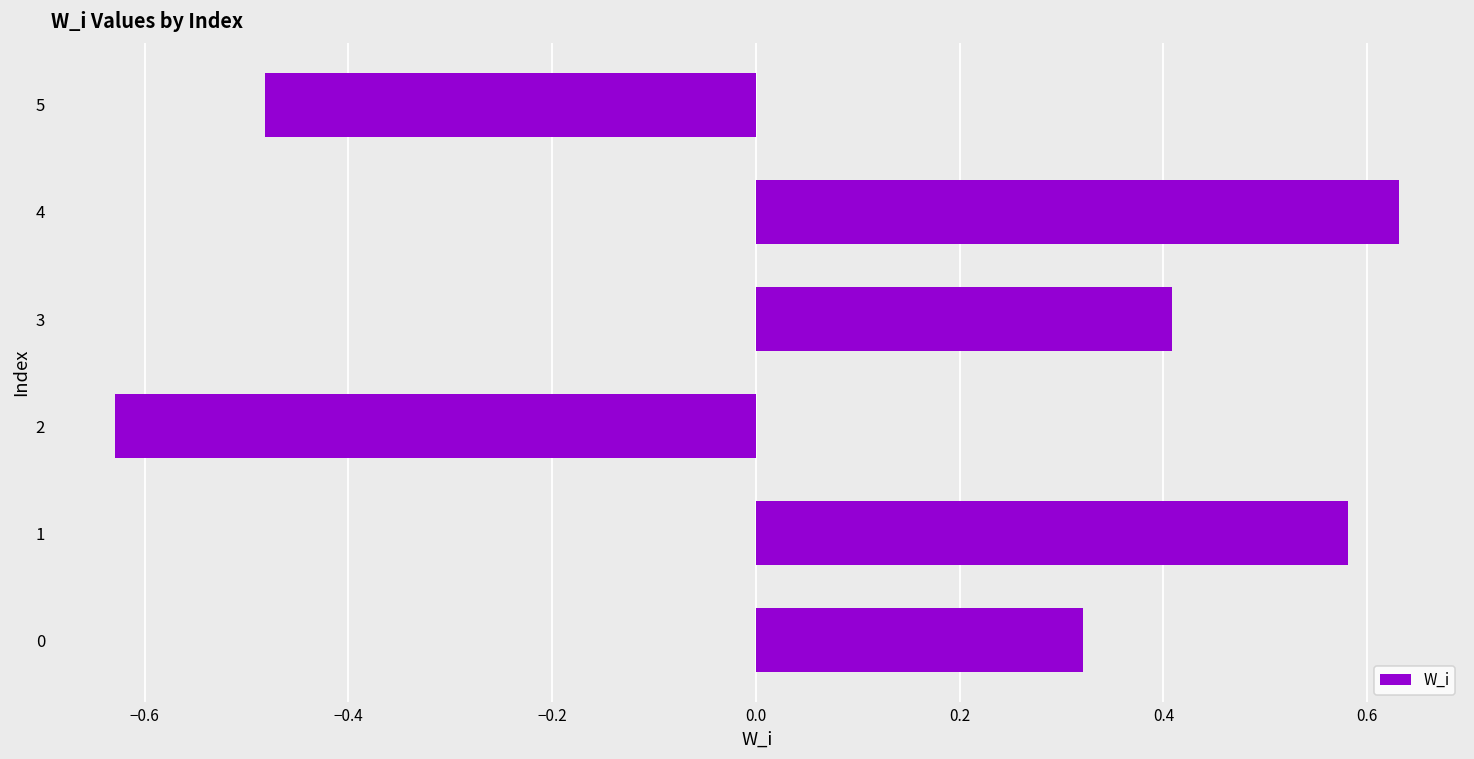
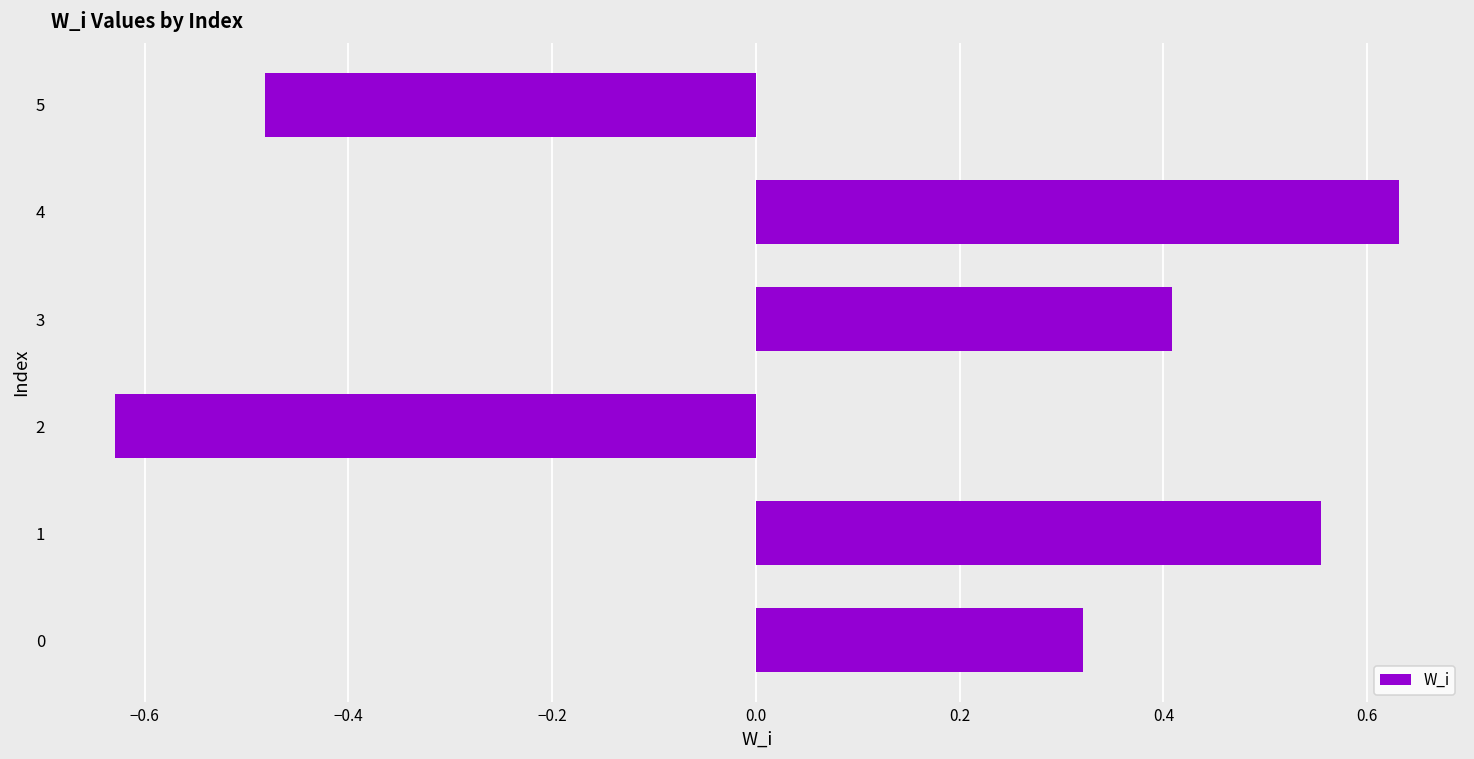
  {
    "5": -0.48,
    "4": 0.63,
    "3": 0.41,
    "2": -0.63,
-   "1": 0.58,
+   "1": 0.55,
    "0": 0.32
  }
